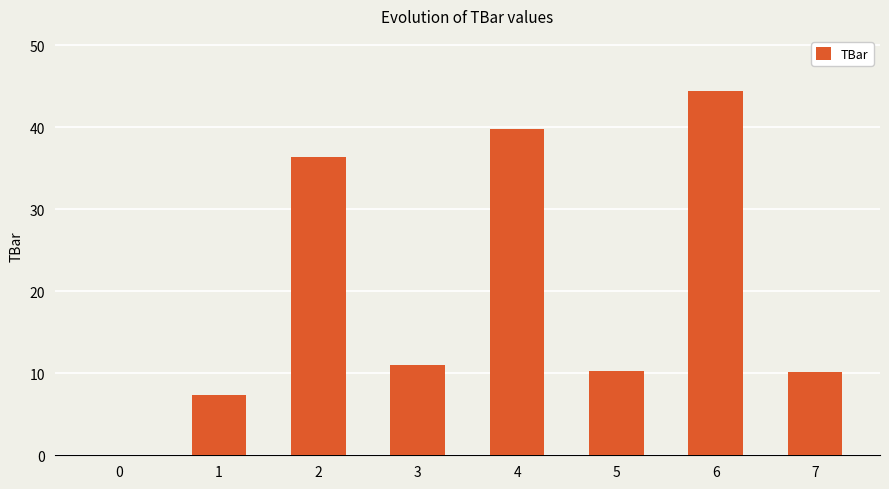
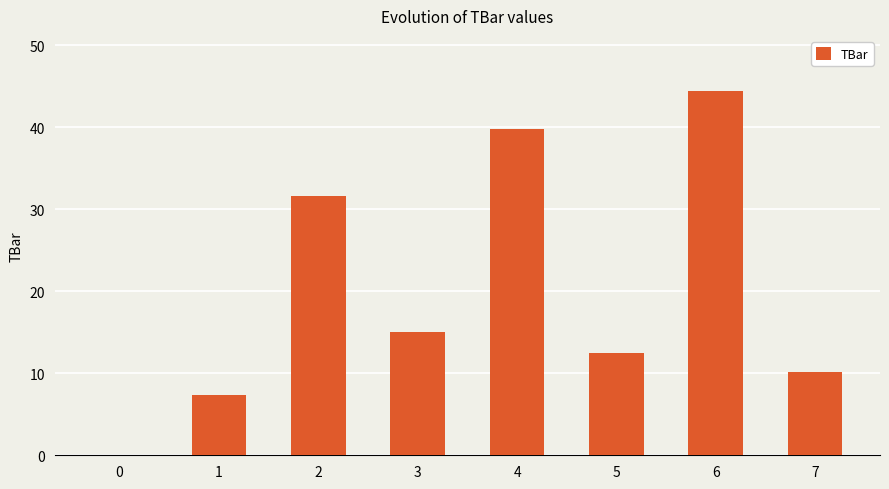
  {
    "0": 0,
    "1": 7,
-   "2": 36,
-   "3": 11,
+   "2": 32,
+   "3": 15,
    "4": 40,
-   "5": 10,
+   "5": 13,
    "6": 44,
    "7": 10
  }
